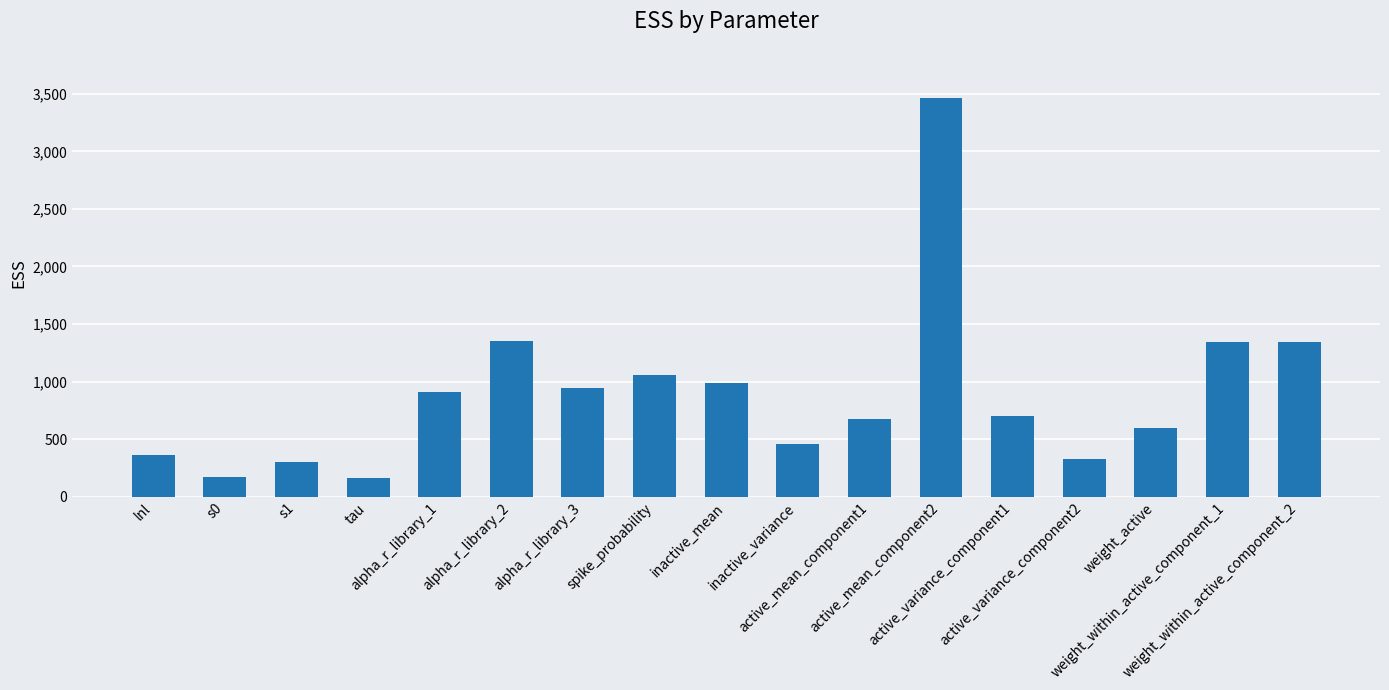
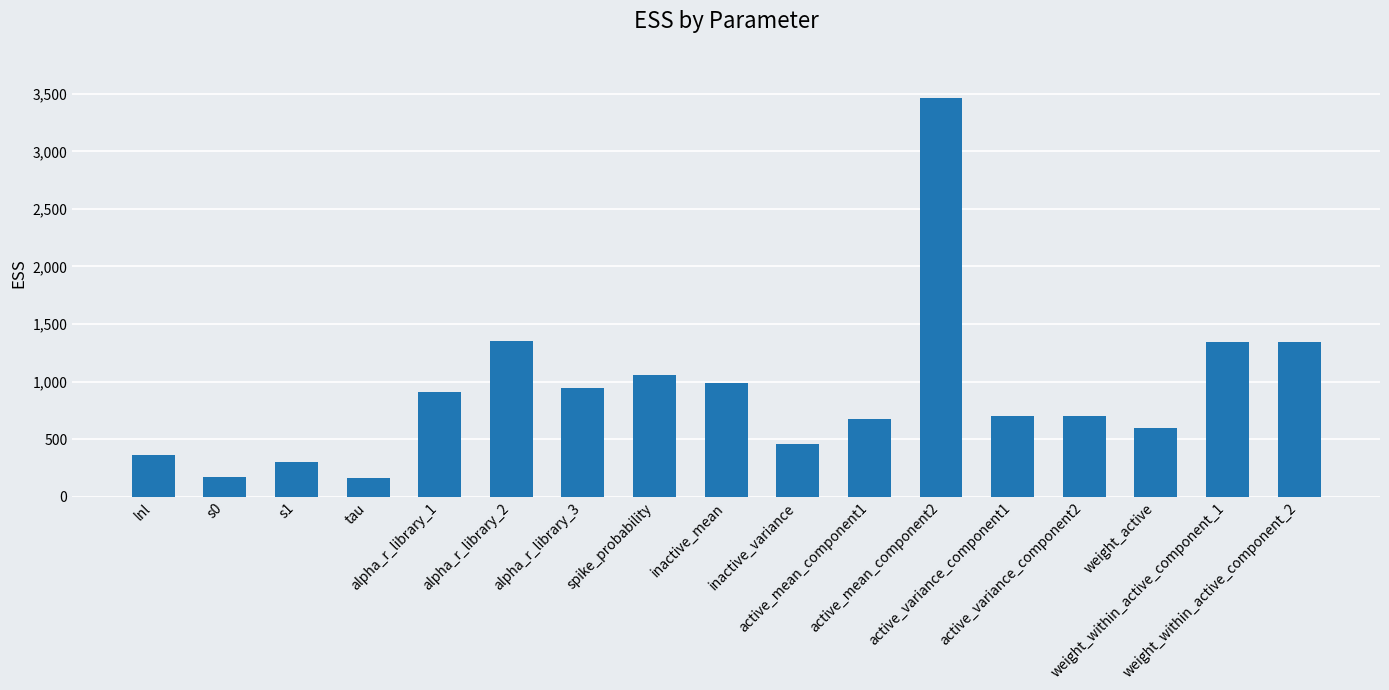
  {
    "lnl": "360",
    "s0": "170",
    "s1": "300",
    "tau": "160",
    "alpha_r_library_1": "910",
    "alpha_r_library_2": "1,360",
    "alpha_r_library_3": "940",
    "spike_probability": "1,060",
    "inactive_mean": "990",
    "inactive_variance": "460",
    "active_mean_component1": "670",
    "active_mean_component2": "3,460",
    "active_variance_component1": "710",
-   "active_variance_component2": "320",
+   "active_variance_component2": "710",
    "weight_active": "600",
    "weight_within_active_component_1": "1,350",
    "weight_within_active_component_2": "1,350"
  }
